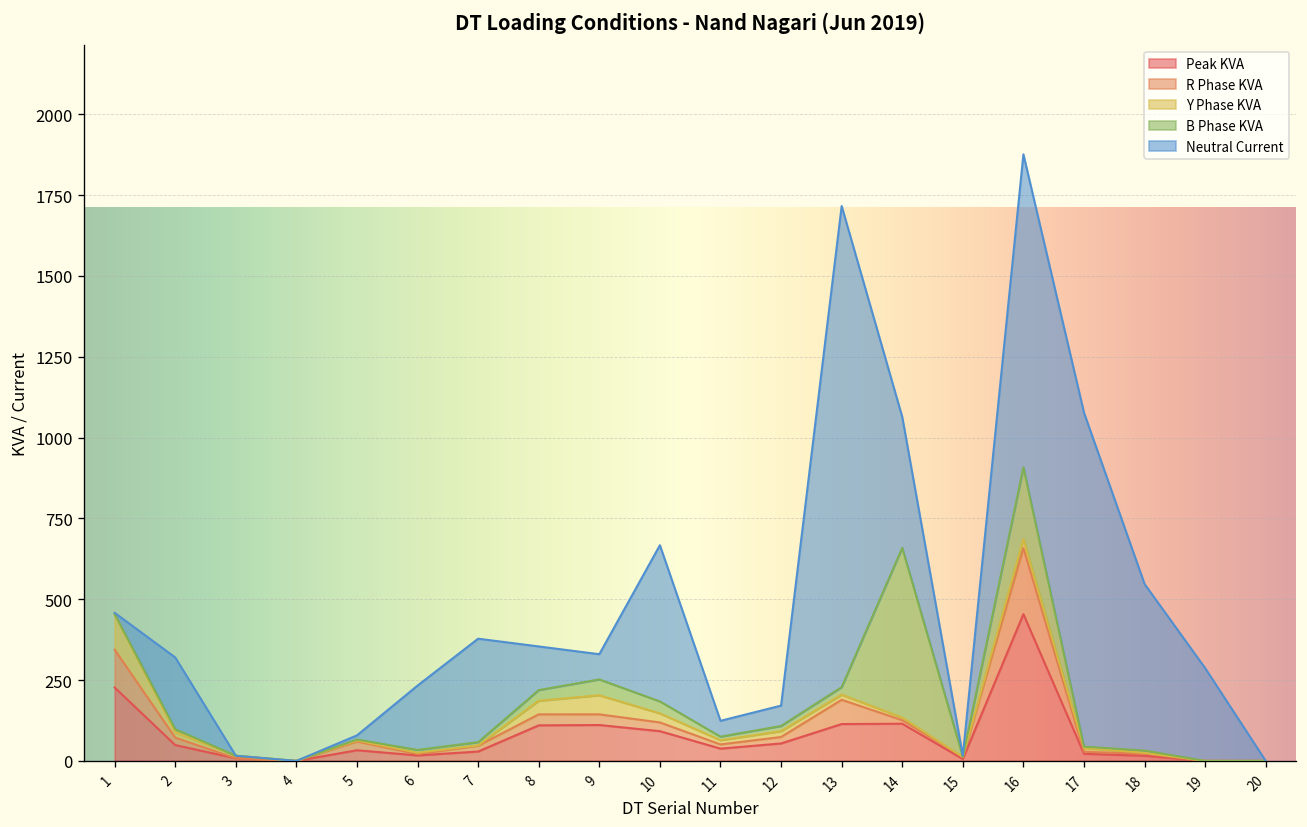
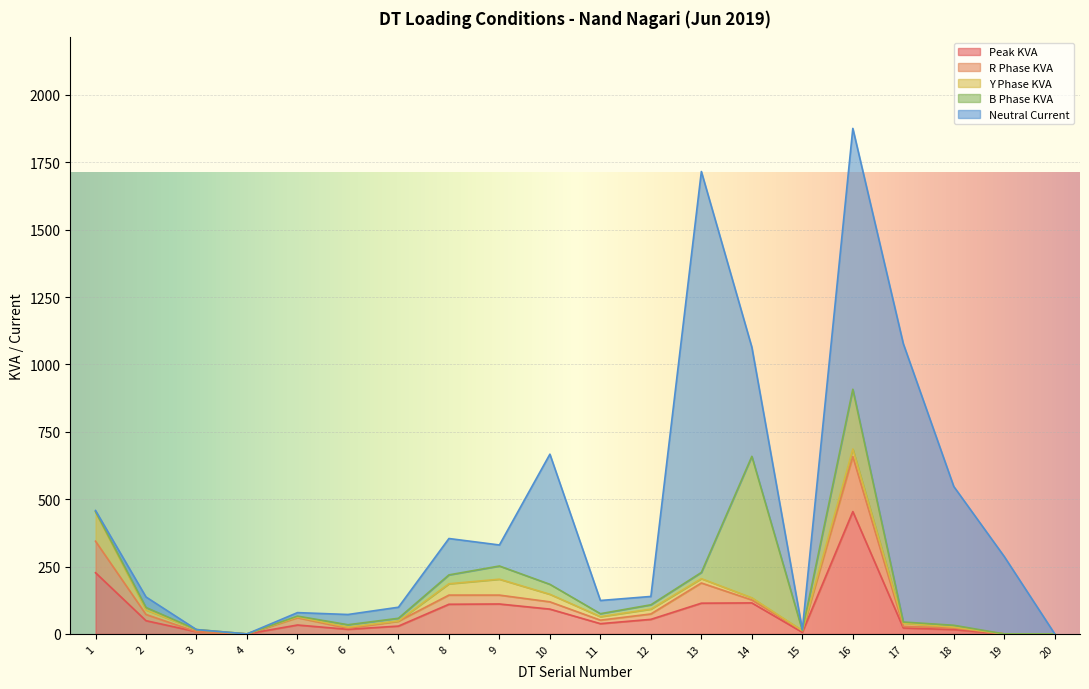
  {
    "B Phase KVA": {
      "7": 10,
      "8": 30,
      "9": 50,
      "10": 40,
      "11": 10,
      "12": 20,
      "13": 20,
      "14": 530,
      "16": 220
    },
    "Neutral Current": {
-     "2": 220,
+     "2": 40,
      "5": 10,
-     "6": 200,
-     "7": 320,
+     "6": 40,
+     "7": 40,
      "8": 140,
      "9": 80,
      "10": 480,
      "11": 50,
-     "12": 60,
+     "12": 30,
      "13": 1490,
      "14": 410,
      "16": 970,
      "17": 1030,
      "18": 520,
      "19": 290
    }
  }
